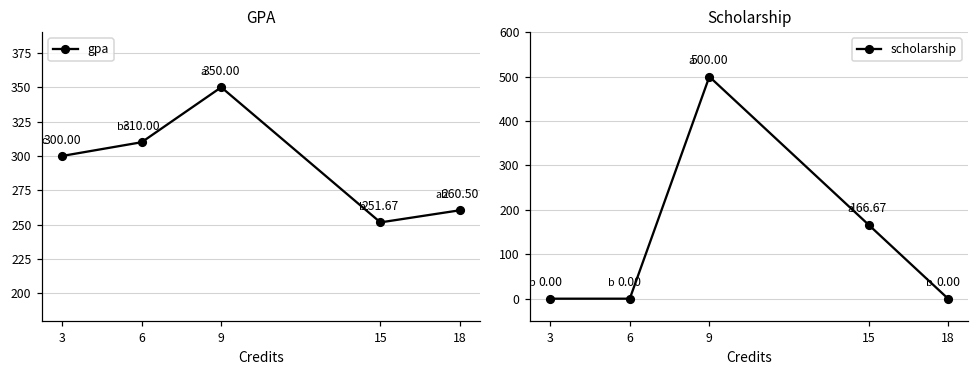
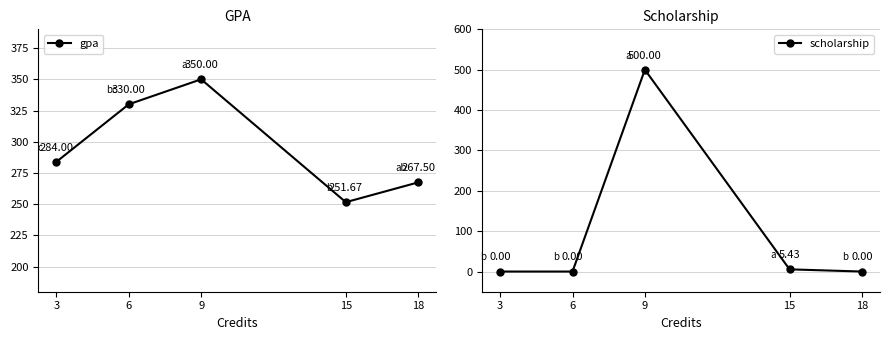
  {
    "GPA": {
-     "3": 300.00,
-     "6": 310.00,
+     "3": 284.00,
+     "6": 330.00,
      "9": 350.00,
      "15": 251.67,
-     "18": 260.50
+     "18": 267.50
    },
    "Scholarship": {
      "3": 0.00,
      "6": 0.00,
      "9": 500.00,
-     "15": 166.67,
+     "15": 5.43,
      "18": 0.00
    }
  }
